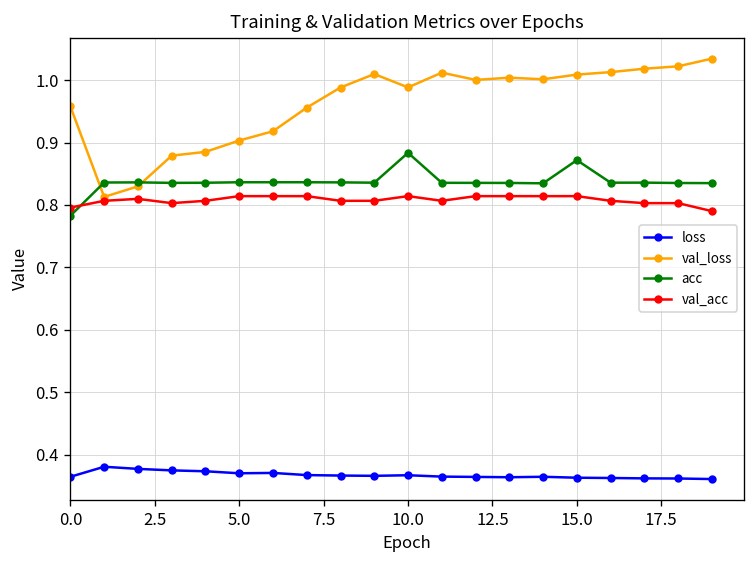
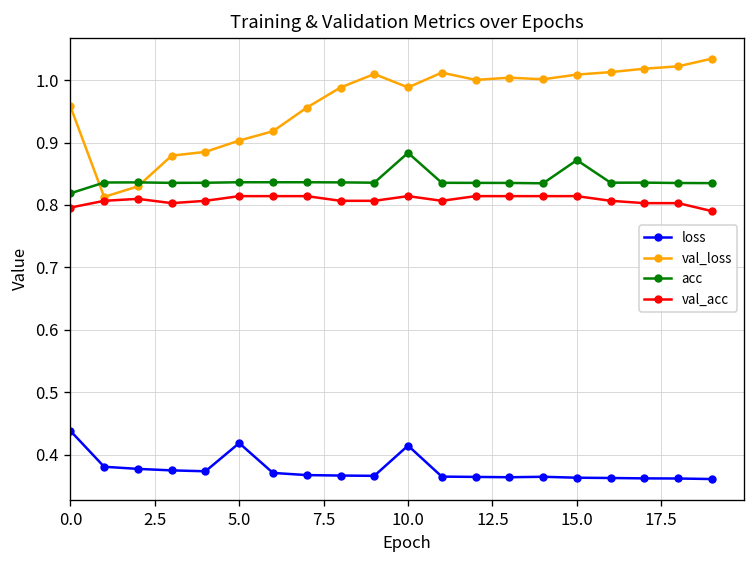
  {
    "loss": {
-     "0.0": 0.36,
-     "5.0": 0.37,
-     "10.0": 0.37,
+     "0.0": 0.44,
+     "5.0": 0.42,
+     "10.0": 0.41,
      "15.0": 0.36
    },
    "val_loss": {
      "0.0": 0.96,
      "5.0": 0.90,
      "10.0": 0.99,
      "15.0": 1.01
    },
    "acc": {
-     "0.0": 0.78,
+     "0.0": 0.82,
      "5.0": 0.84,
      "10.0": 0.88,
      "15.0": 0.87
    },
    "val_acc": {
      "0.0": 0.80,
      "5.0": 0.81,
      "10.0": 0.81,
      "15.0": 0.81
    }
  }
